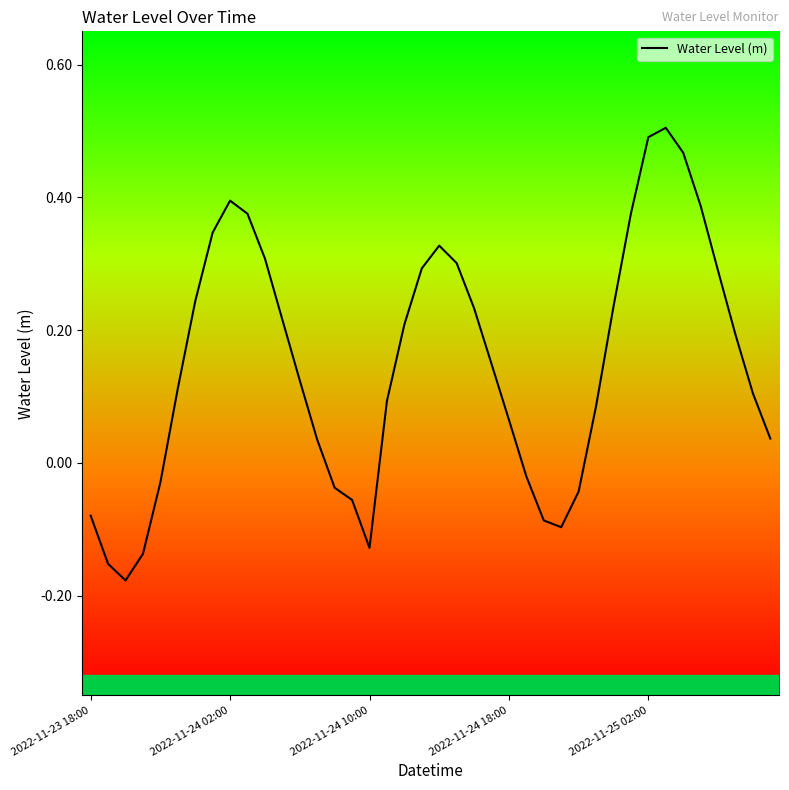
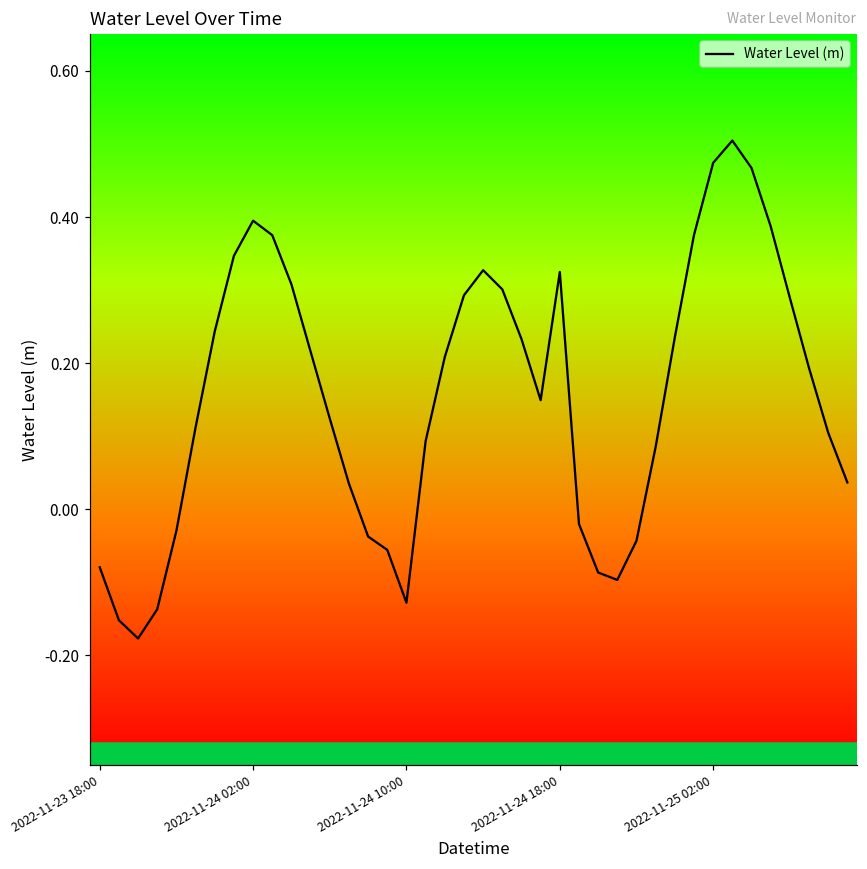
  {
    "2022-11-23 18:00": -0.08,
    "2022-11-24 02:00": 0.40,
    "2022-11-24 10:00": -0.13,
-   "2022-11-24 18:00": 0.06,
-   "2022-11-25 02:00": 0.49
+   "2022-11-24 18:00": 0.32,
+   "2022-11-25 02:00": 0.47
  }
